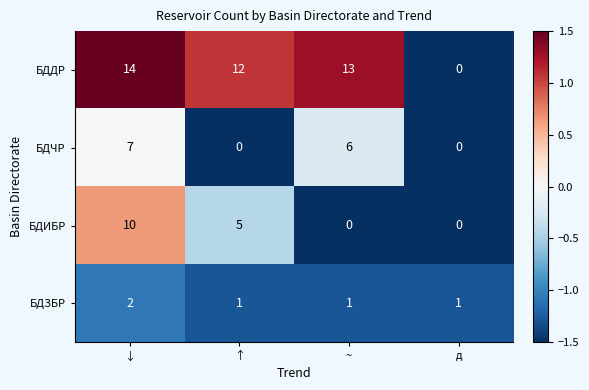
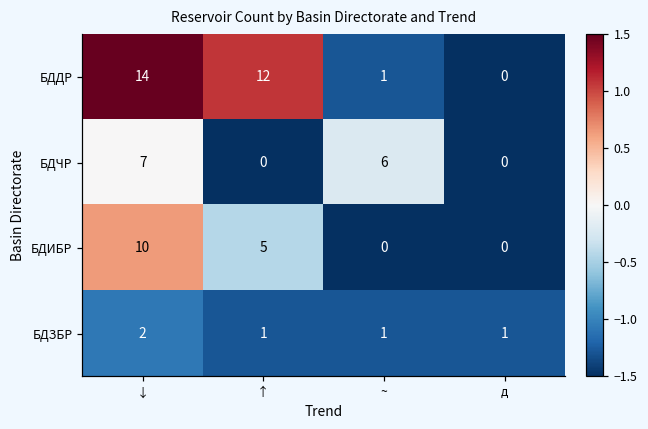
  {
    "БДДР": {
      "↓": 14,
      "↑": 12,
-     "~": 13,
+     "~": 1,
      "д": 0
    },
    "БДЧР": {
      "↓": 7,
      "↑": 0,
      "~": 6,
      "д": 0
    },
    "БДИБР": {
      "↓": 10,
      "↑": 5,
      "~": 0,
      "д": 0
    },
    "БДЗБР": {
      "↓": 2,
      "↑": 1,
      "~": 1,
      "д": 1
    }
  }
